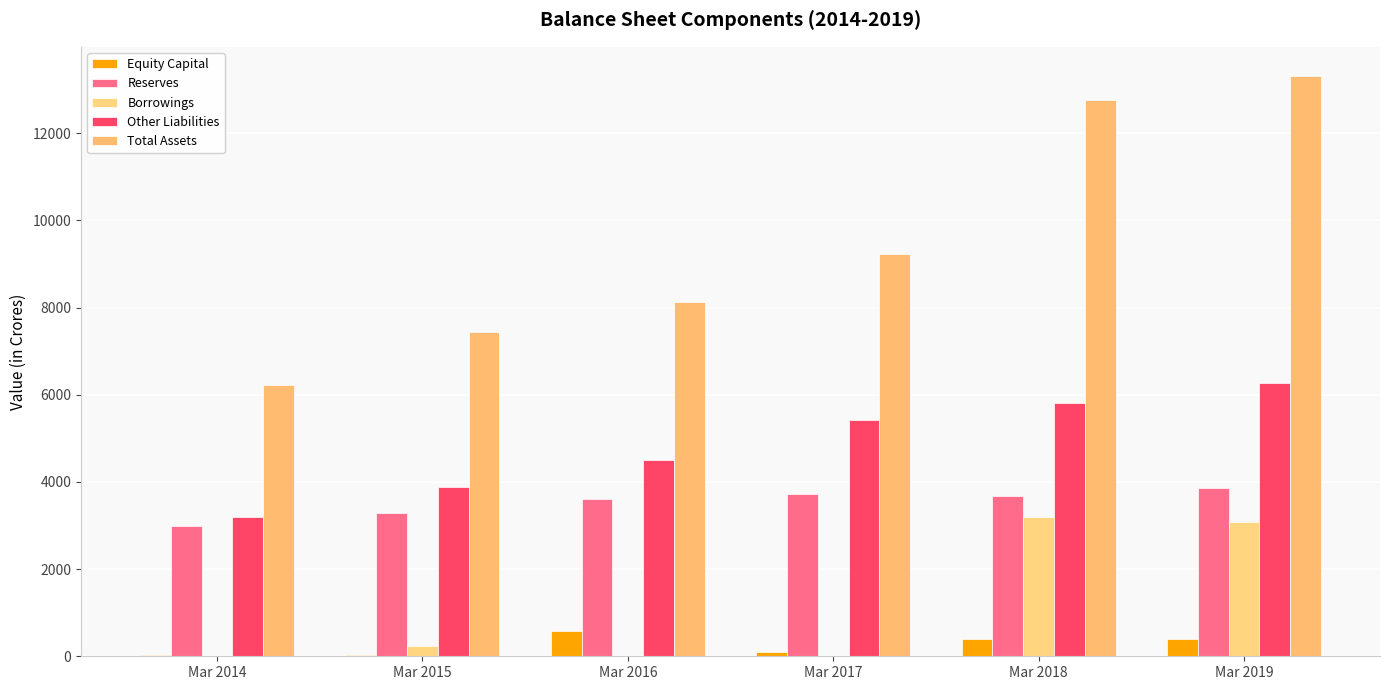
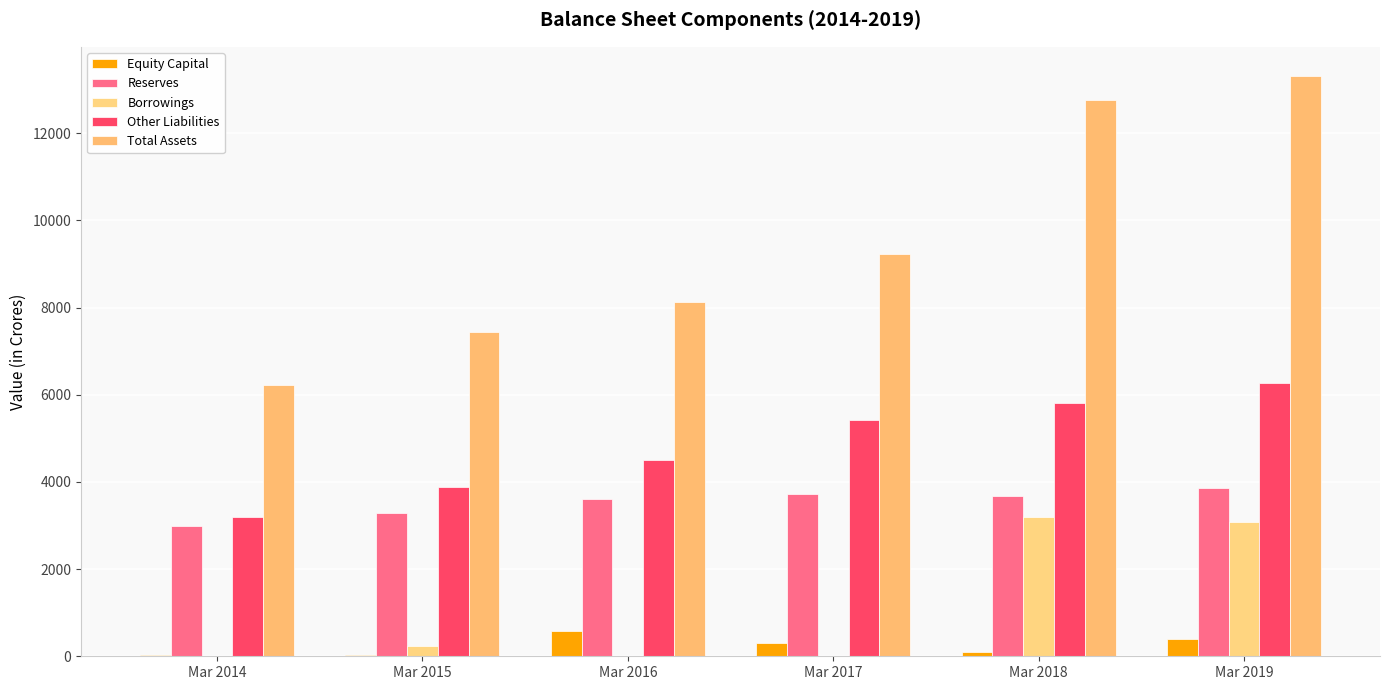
  {
    "Equity Capital": {
      "Mar 2016": 600,
-     "Mar 2017": 100,
-     "Mar 2018": 400,
+     "Mar 2017": 300,
+     "Mar 2018": 100,
      "Mar 2019": 400
    }
  }
